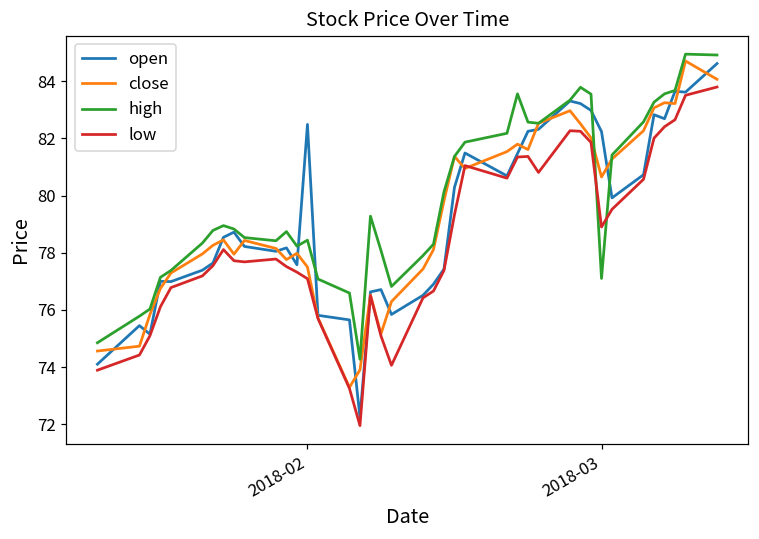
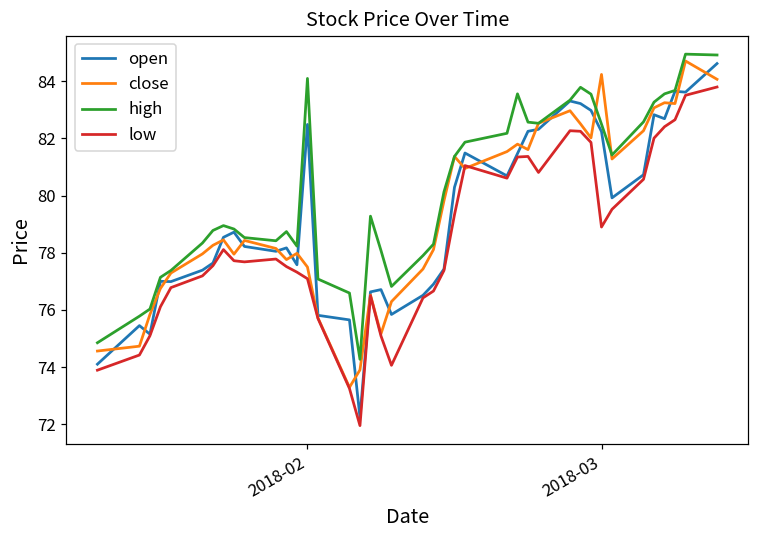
  {
    "open": {
      "2018-02": 82.5,
      "2018-03": 82.2
    },
    "close": {
      "2018-02": 77.5,
-     "2018-03": 80.7
+     "2018-03": 84.2
    },
    "high": {
-     "2018-02": 78.4,
-     "2018-03": 77.1
+     "2018-02": 84.1,
+     "2018-03": 82.5
    },
    "low": {
      "2018-02": 77.1,
      "2018-03": 78.9
    }
  }
